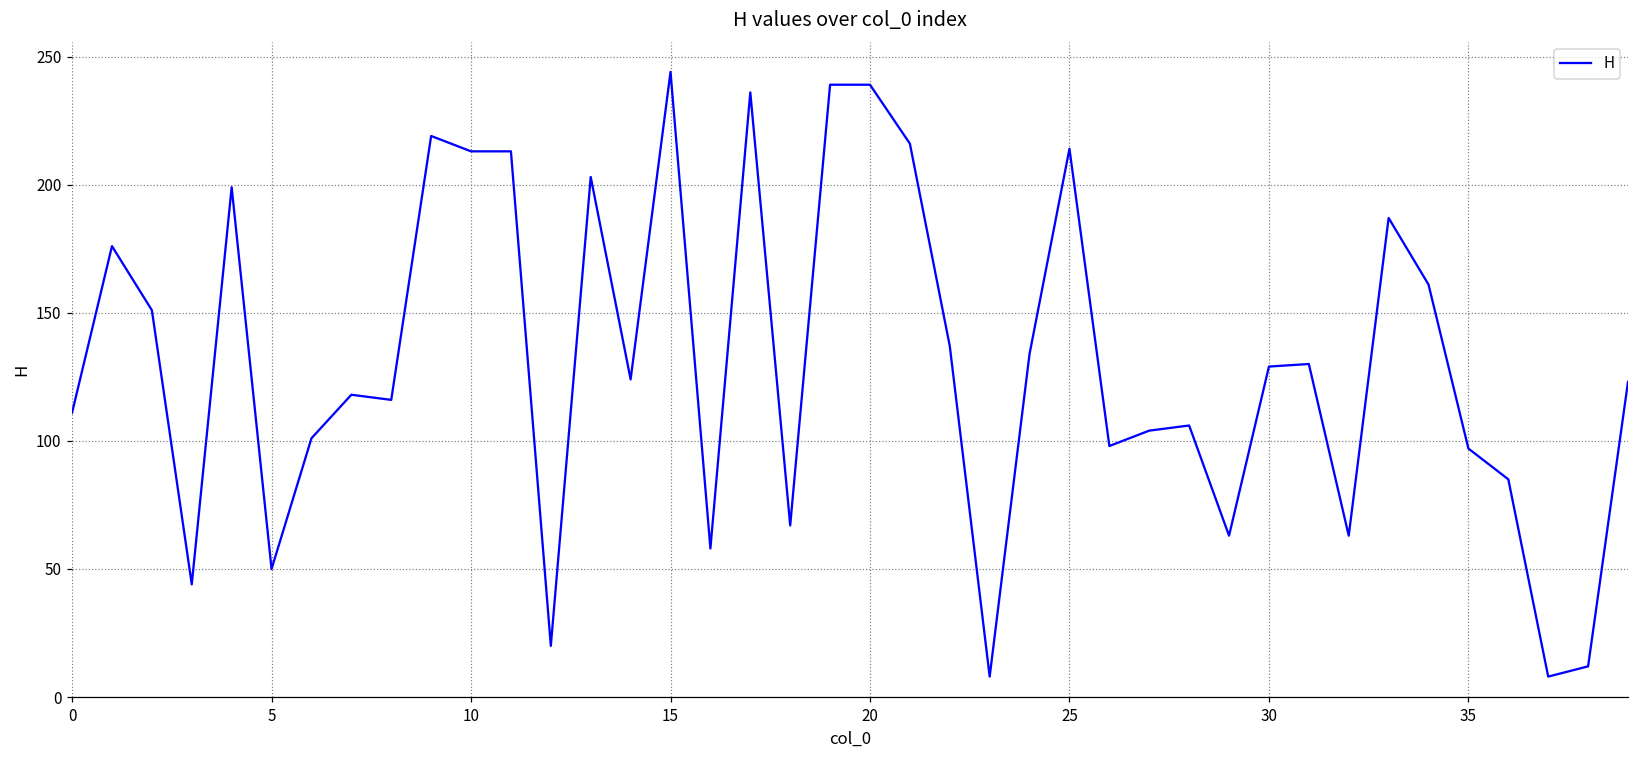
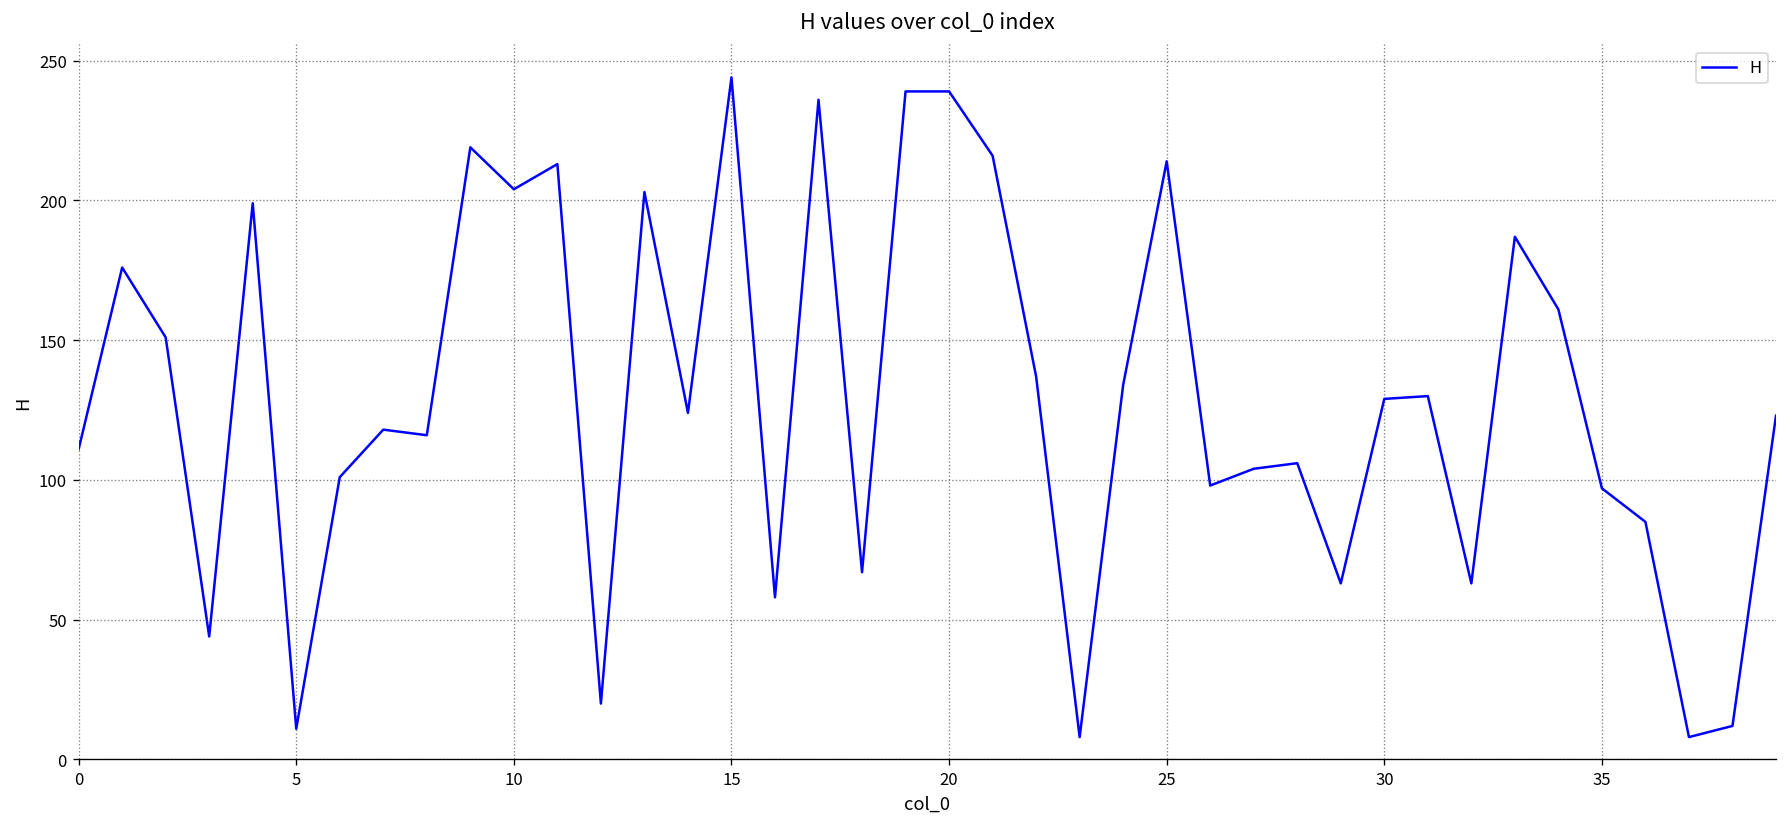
  {
    "0": 111,
-   "5": 50,
-   "10": 213,
+   "5": 11,
+   "10": 204,
    "15": 244,
    "20": 239,
    "25": 214,
    "30": 129,
    "35": 97
  }
